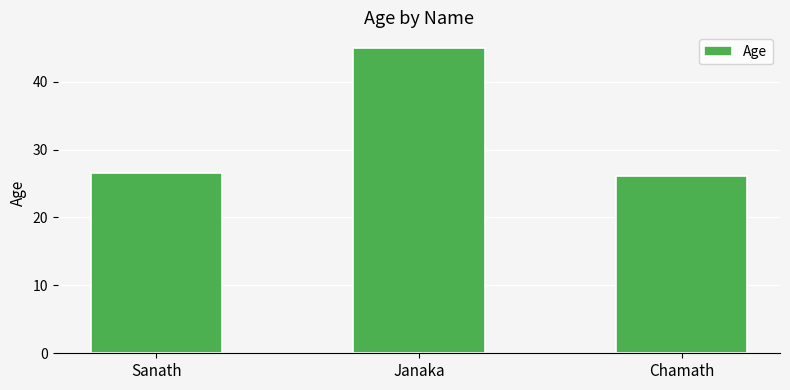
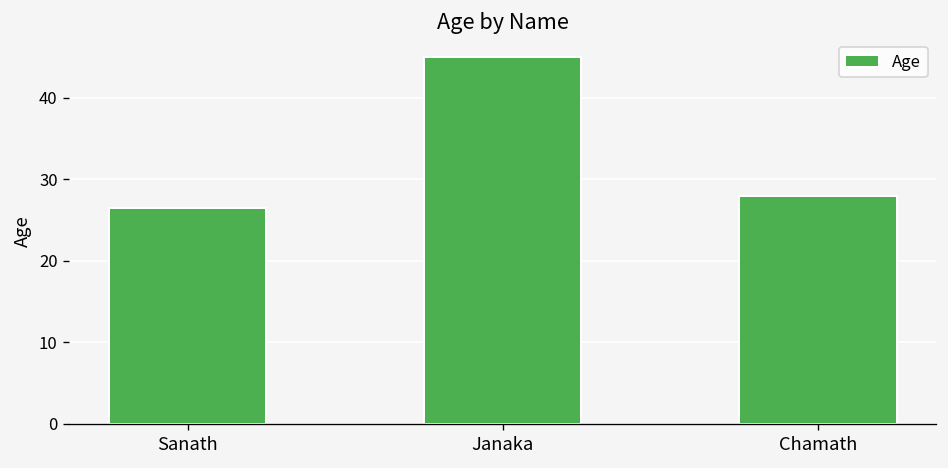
  {
    "Sanath": 27,
    "Janaka": 45,
-   "Chamath": 26
+   "Chamath": 28
  }
